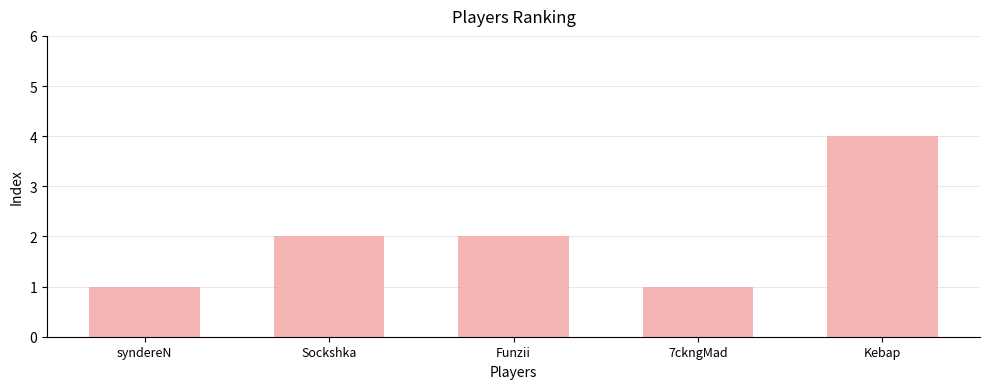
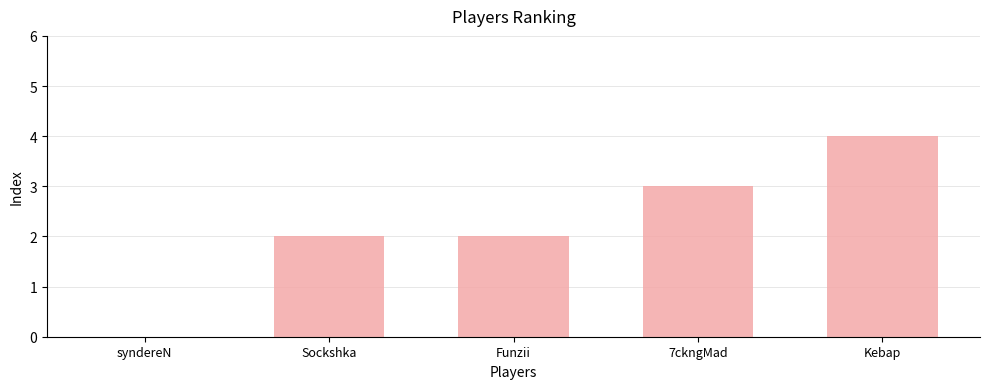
  {
-   "syndereN": 1,
+   "syndereN": 0,
    "Sockshka": 2,
    "Funzii": 2,
-   "7ckngMad": 1,
+   "7ckngMad": 3,
    "Kebap": 4
  }
